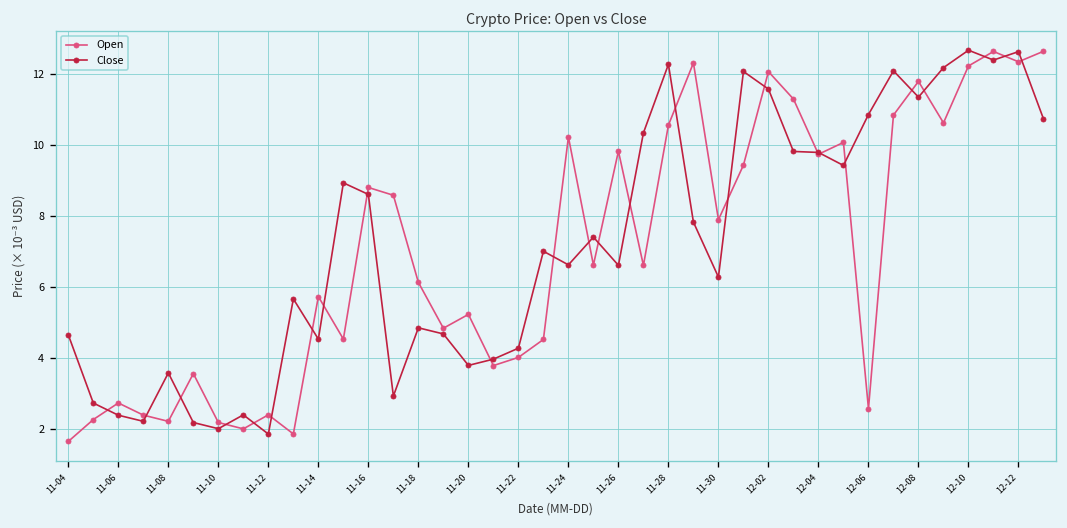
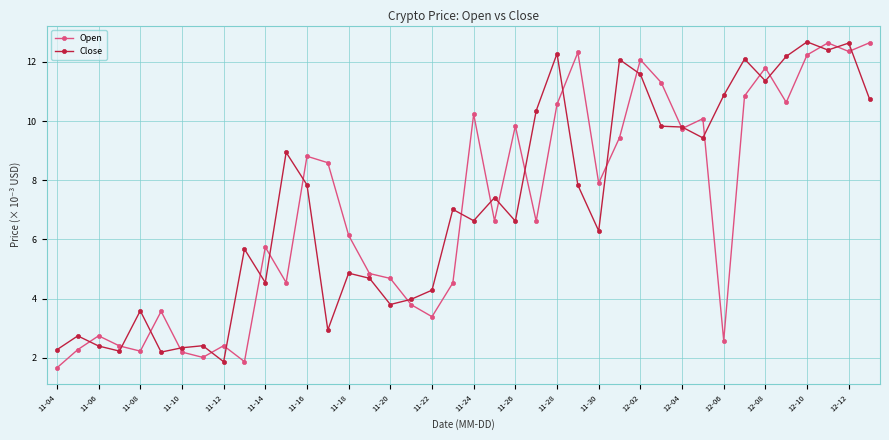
  {
    "Open": {
      "11-04": 1.7,
      "11-06": 2.7,
      "11-08": 2.2,
      "11-10": 2.2,
      "11-12": 2.4,
      "11-14": 5.7,
      "11-16": 8.8,
      "11-18": 6.1,
-     "11-20": 5.2,
-     "11-22": 4.0,
+     "11-20": 4.7,
+     "11-22": 3.4,
      "11-24": 10.2,
      "11-26": 9.8,
      "11-28": 10.6,
      "11-30": 7.9,
      "12-02": 12.1,
      "12-06": 2.6,
      "12-08": 11.8,
      "12-10": 12.2,
      "12-12": 12.4
    },
    "Close": {
-     "11-04": 4.7,
+     "11-04": 2.3,
      "11-06": 2.4,
      "11-08": 3.6,
-     "11-10": 2.0,
+     "11-10": 2.3,
      "11-12": 1.9,
      "11-14": 4.5,
-     "11-16": 8.6,
+     "11-16": 7.8,
      "11-18": 4.9,
      "11-20": 3.8,
      "11-22": 4.3,
      "11-24": 6.6,
      "11-26": 6.6,
      "11-28": 12.3,
      "11-30": 6.3,
      "12-02": 11.6,
      "12-06": 10.9,
      "12-08": 11.4,
      "12-10": 12.7,
      "12-12": 12.6
    }
  }
